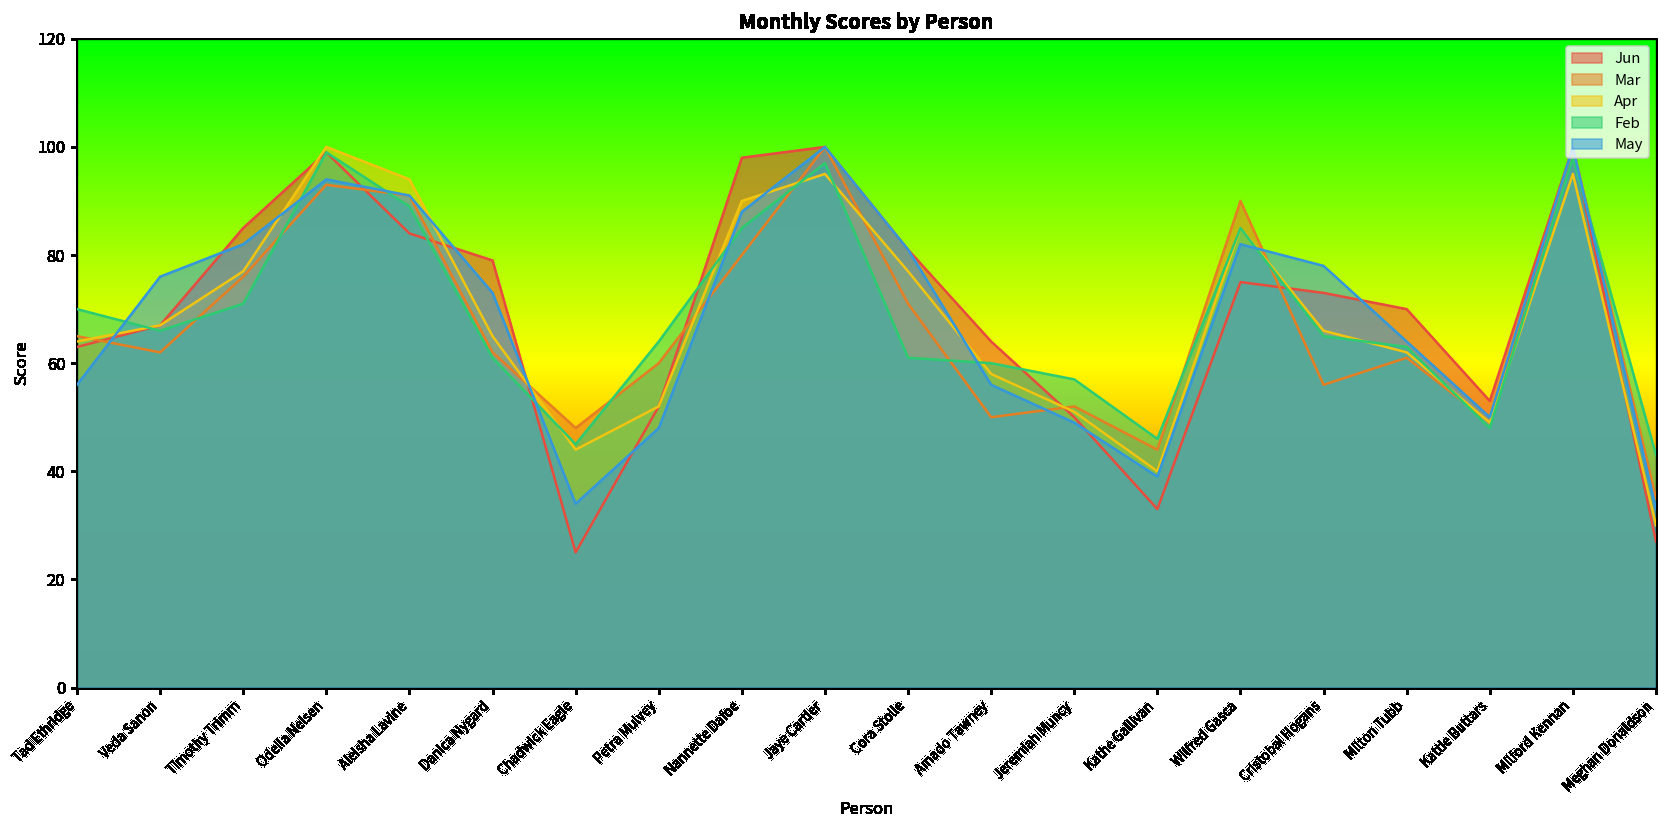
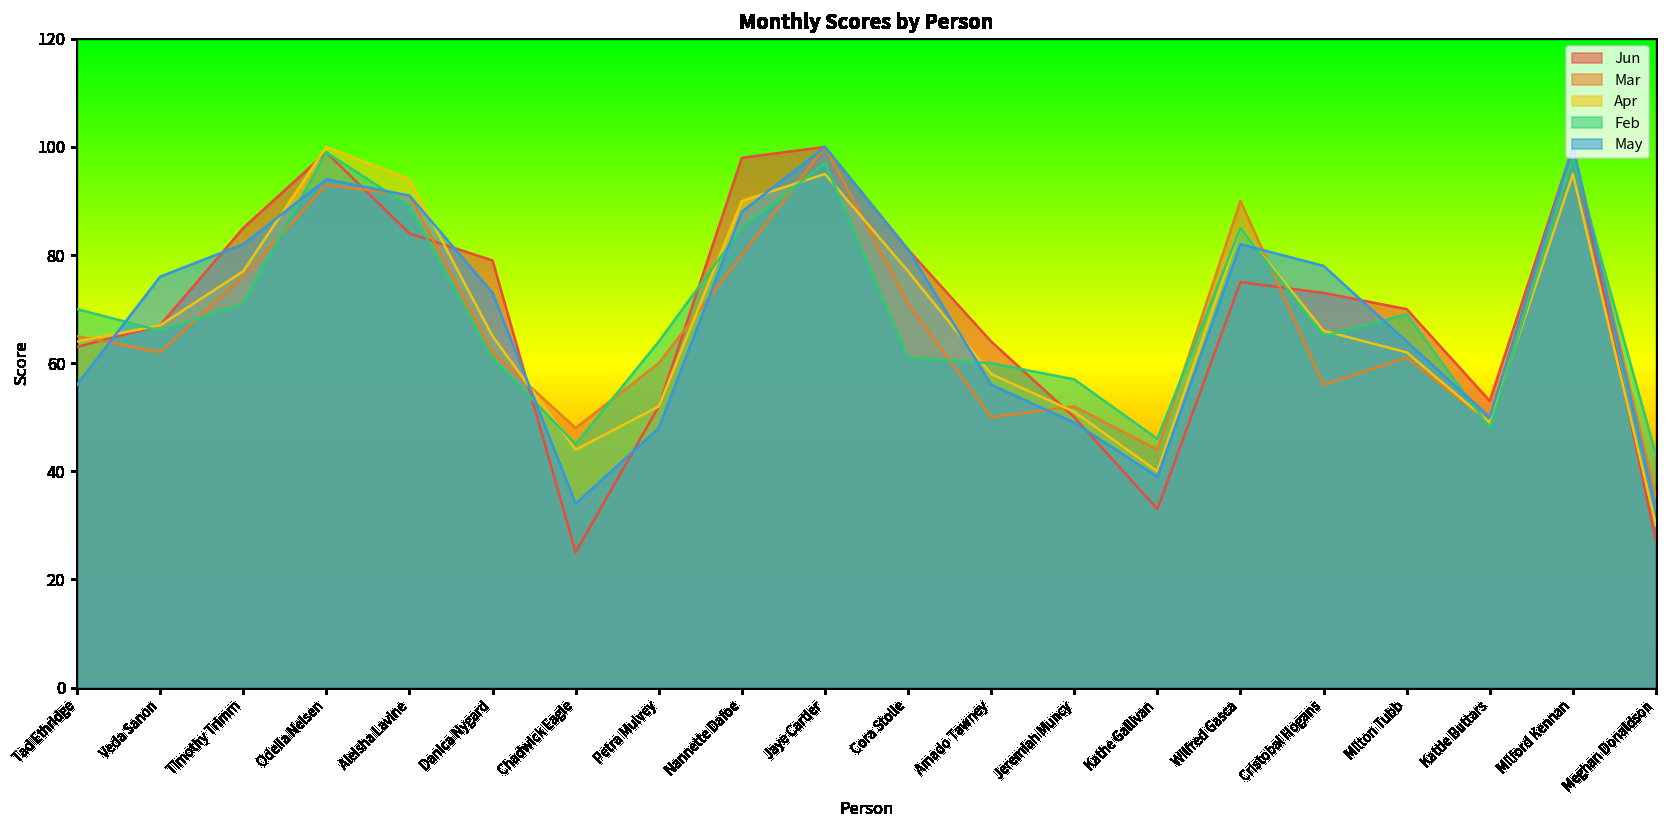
  {
    "Apr": {
      "Tad Ethridge": 64,
      "Timothy Trimm": 77,
      "Odelia Nelsen": 100,
      "Aleisha Lavine": 94,
      "Danica Nygard": 65,
      "Chadwick Eagle": 44,
      "Nannette Dafoe": 90,
      "Jaye Cartier": 95,
      "Cora Stolle": 77,
      "Amado Tawney": 58,
      "Jeremiah Muncy": 51,
      "Kathe Gallivan": 40,
      "Cristobal Hogans": 66,
      "Milton Tubb": 62,
      "Milford Kennan": 95,
      "Meghan Donaldson": 30
    },
    "Feb": {
      "Tad Ethridge": 70,
      "Veda Sanon": 66,
      "Timothy Trimm": 71,
      "Aleisha Lavine": 89,
      "Danica Nygard": 61,
      "Chadwick Eagle": 45,
      "Petra Mulvey": 64,
      "Nannette Dafoe": 85,
      "Jaye Cartier": 97,
      "Cora Stolle": 61,
      "Amado Tawney": 60,
      "Jeremiah Muncy": 57,
      "Kathe Gallivan": 46,
      "Cristobal Hogans": 65,
-     "Milton Tubb": 63,
+     "Milton Tubb": 69,
      "Kattie Buttars": 48,
      "Meghan Donaldson": 43
    },
    "May": {
      "Tad Ethridge": 56,
      "Veda Sanon": 76,
      "Timothy Trimm": 82,
      "Odelia Nelsen": 94,
      "Danica Nygard": 73,
      "Chadwick Eagle": 34,
      "Petra Mulvey": 48,
      "Nannette Dafoe": 88,
      "Amado Tawney": 56,
      "Jeremiah Muncy": 49,
      "Kathe Gallivan": 39,
      "Wilfred Gasca": 82,
      "Cristobal Hogans": 78,
      "Milton Tubb": 64,
      "Kattie Buttars": 50,
      "Meghan Donaldson": 33
    }
  }
